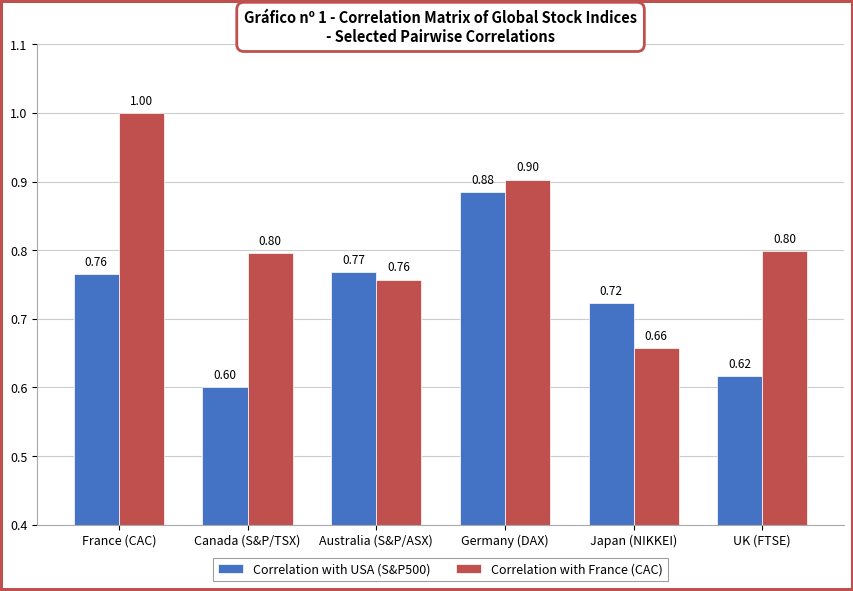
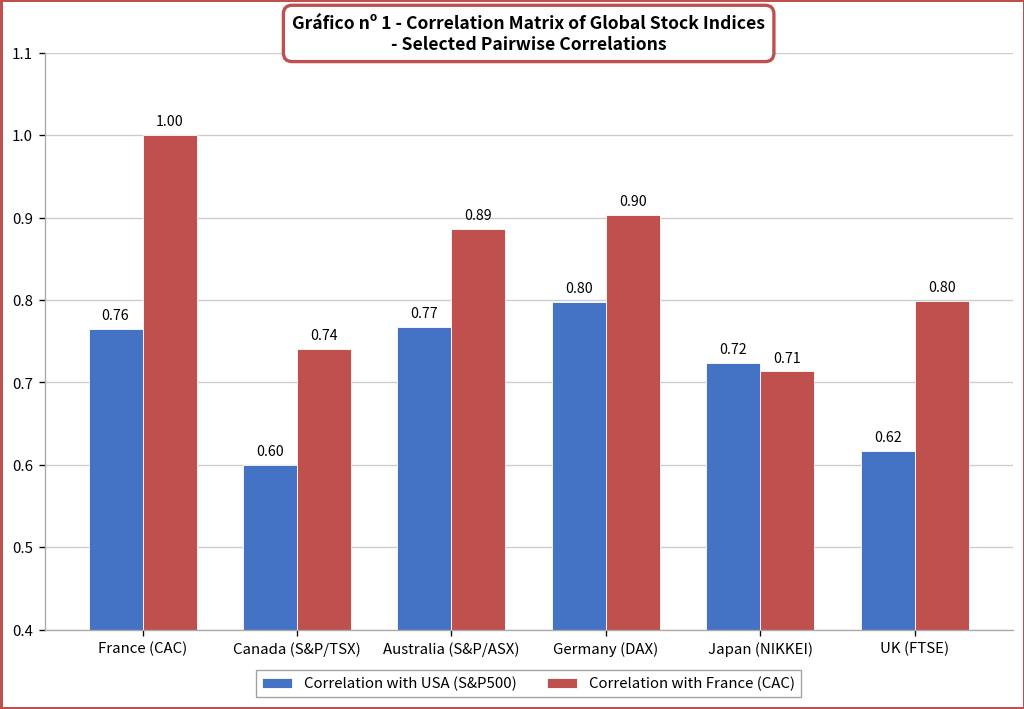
  {
    "Correlation with USA (S&P500)": {
      "France (CAC)": 0.76,
      "Canada (S&P/TSX)": 0.60,
      "Australia (S&P/ASX)": 0.77,
-     "Germany (DAX)": 0.88,
+     "Germany (DAX)": 0.80,
      "Japan (NIKKEI)": 0.72,
      "UK (FTSE)": 0.62
    },
    "Correlation with France (CAC)": {
      "France (CAC)": 1.00,
-     "Canada (S&P/TSX)": 0.80,
-     "Australia (S&P/ASX)": 0.76,
+     "Canada (S&P/TSX)": 0.74,
+     "Australia (S&P/ASX)": 0.89,
      "Germany (DAX)": 0.90,
-     "Japan (NIKKEI)": 0.66,
+     "Japan (NIKKEI)": 0.71,
      "UK (FTSE)": 0.80
    }
  }
